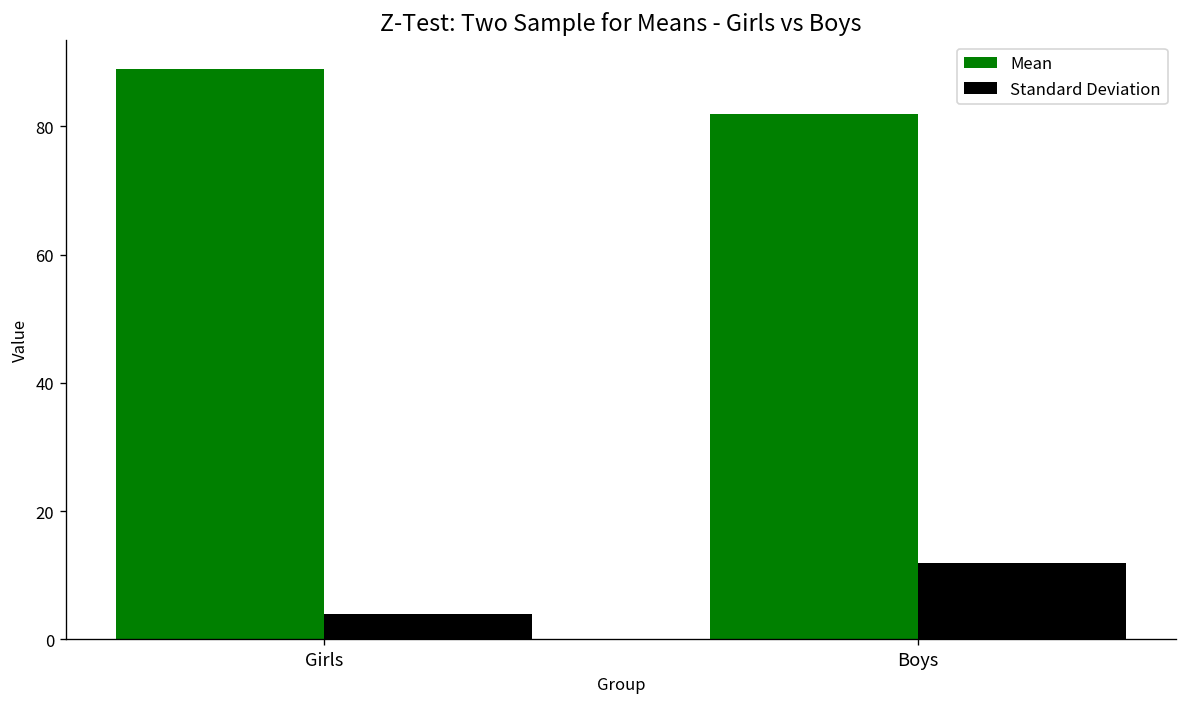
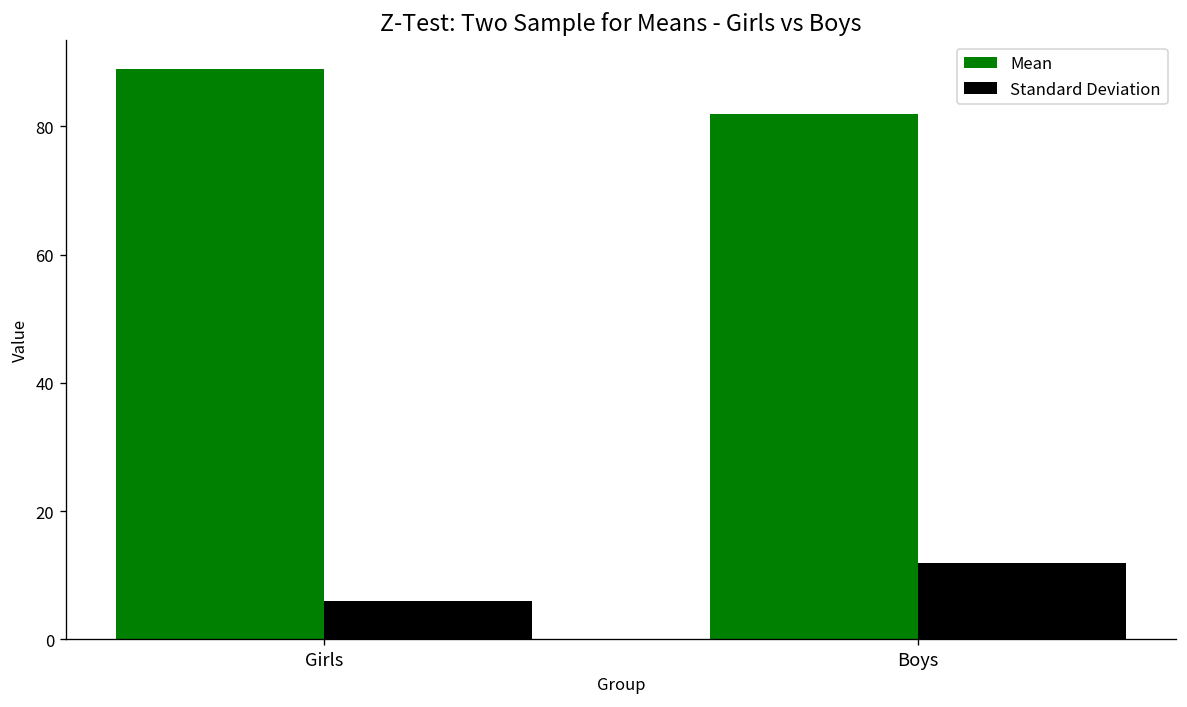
  {
    "Mean": {
      "Girls": 89,
      "Boys": 82
    },
    "Standard Deviation": {
-     "Girls": 4,
+     "Girls": 6,
      "Boys": 12
    }
  }
